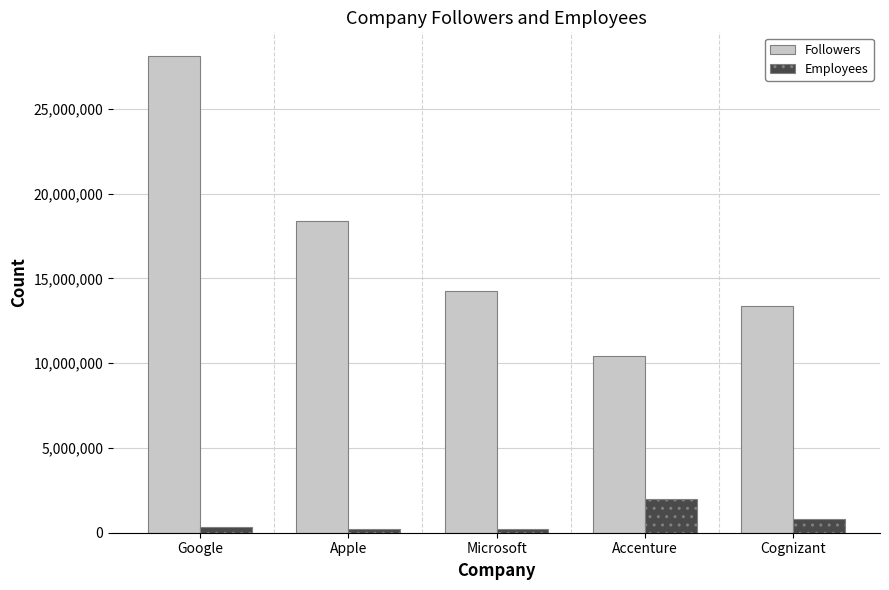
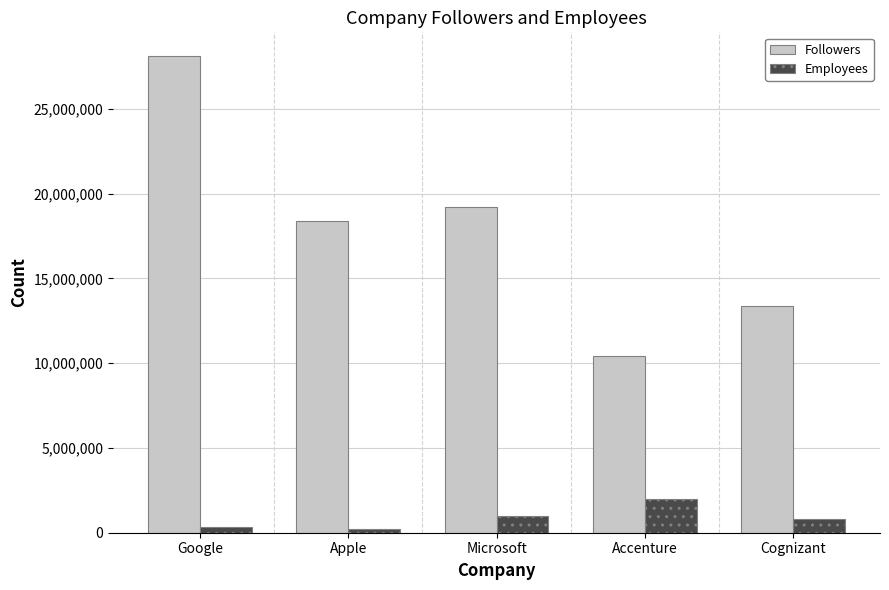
  {
    "Followers": {
      "Google": "28,100,000",
      "Apple": "18,400,000",
-     "Microsoft": "14,300,000",
+     "Microsoft": "19,200,000",
      "Accenture": "10,400,000",
      "Cognizant": "13,400,000"
    },
    "Employees": {
      "Google": "300,000",
      "Apple": "200,000",
-     "Microsoft": "200,000",
+     "Microsoft": "1,000,000",
      "Accenture": "2,000,000",
      "Cognizant": "800,000"
    }
  }
